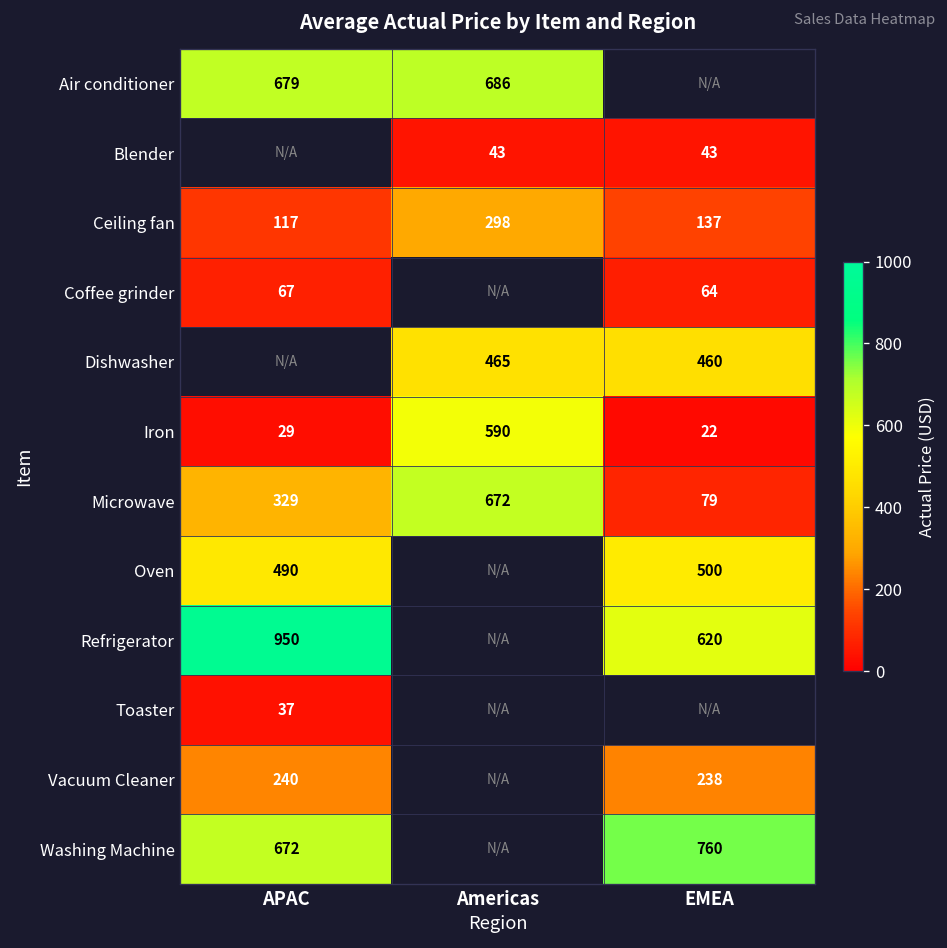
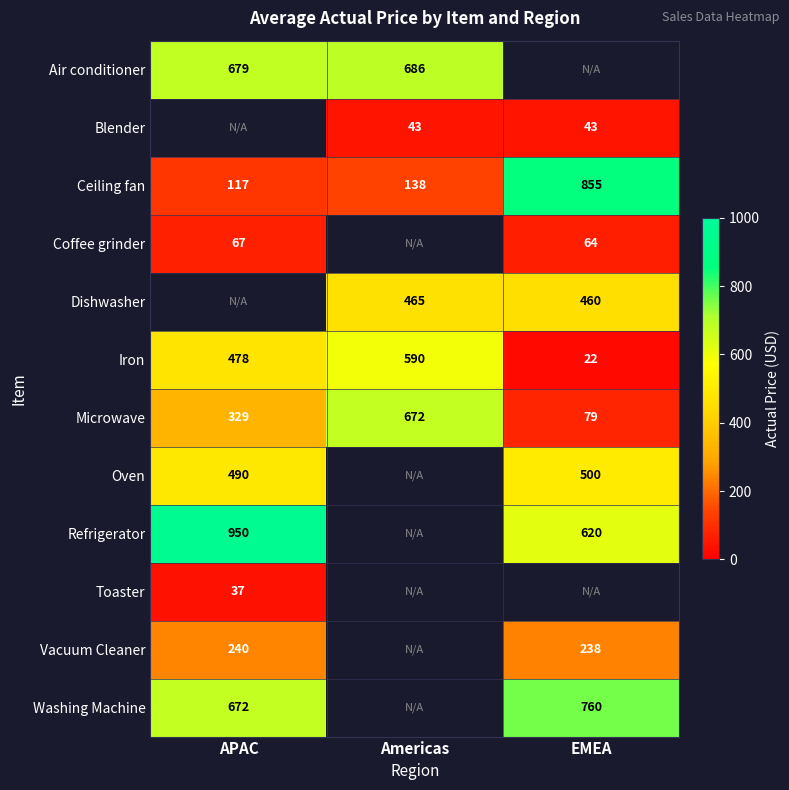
  {
    "Air conditioner": {
      "APAC": 679,
      "Americas": 686
    },
    "Blender": {
      "Americas": 43,
      "EMEA": 43
    },
    "Ceiling fan": {
      "APAC": 117,
-     "Americas": 298,
-     "EMEA": 137
+     "Americas": 138,
+     "EMEA": 855
    },
    "Coffee grinder": {
      "APAC": 67,
      "EMEA": 64
    },
    "Dishwasher": {
      "Americas": 465,
      "EMEA": 460
    },
    "Iron": {
-     "APAC": 29,
+     "APAC": 478,
      "Americas": 590,
      "EMEA": 22
    },
    "Microwave": {
      "APAC": 329,
      "Americas": 672,
      "EMEA": 79
    },
    "Oven": {
      "APAC": 490,
      "EMEA": 500
    },
    "Refrigerator": {
      "APAC": 950,
      "EMEA": 620
    },
    "Toaster": {
      "APAC": 37
    },
    "Vacuum Cleaner": {
      "APAC": 240,
      "EMEA": 238
    },
    "Washing Machine": {
      "APAC": 672,
      "EMEA": 760
    }
  }
